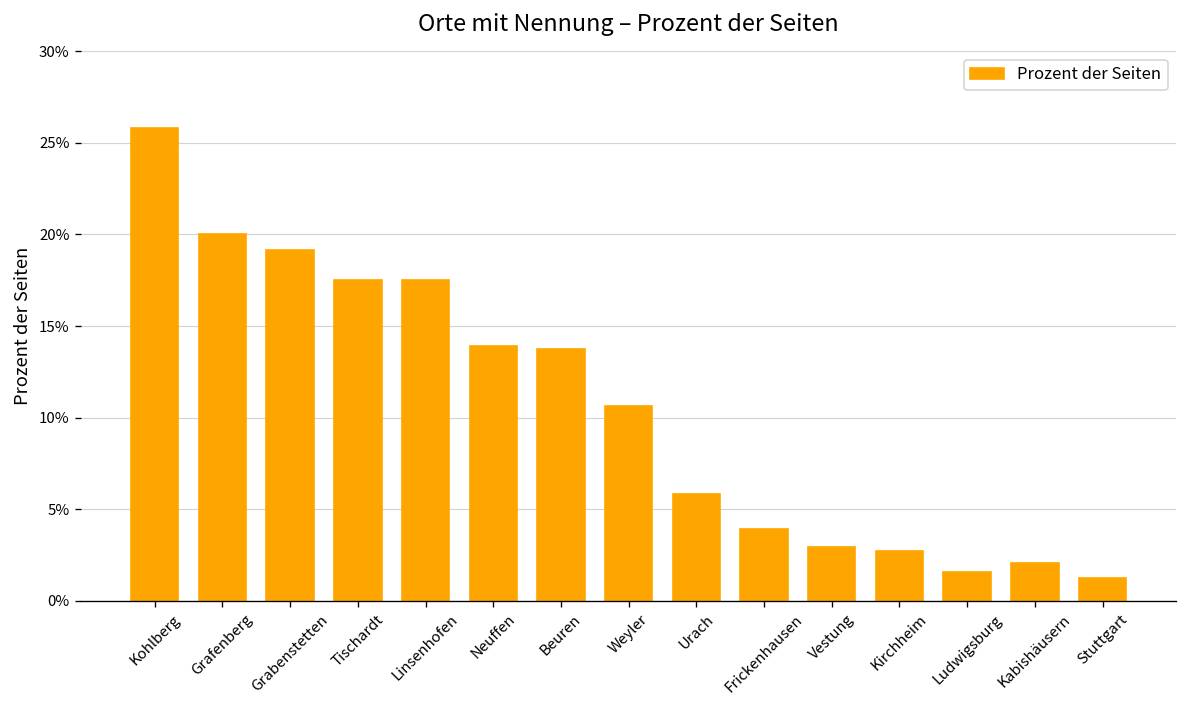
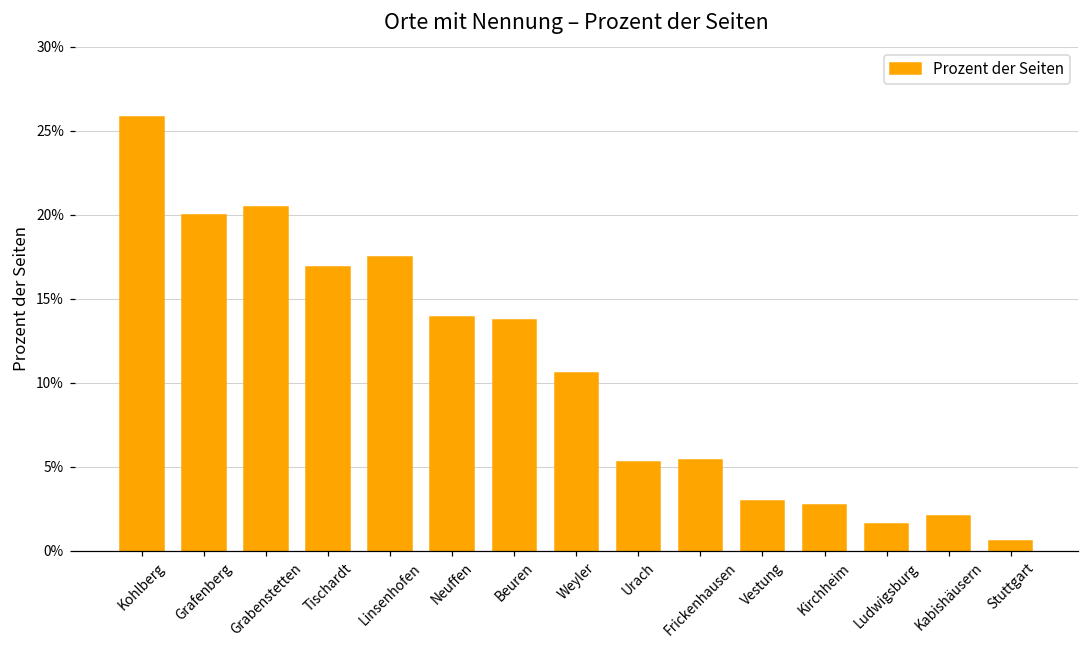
  {
    "Kohlberg": "25.8%",
    "Grafenberg": "20.0%",
-   "Grabenstetten": "19.2%",
-   "Tischardt": "17.5%",
+   "Grabenstetten": "20.5%",
+   "Tischardt": "16.9%",
    "Linsenhofen": "17.5%",
    "Neuffen": "13.9%",
    "Beuren": "13.8%",
    "Weyler": "10.6%",
-   "Urach": "5.8%",
-   "Frickenhausen": "3.9%",
+   "Urach": "5.3%",
+   "Frickenhausen": "5.4%",
    "Vestung": "2.9%",
    "Kirchheim": "2.7%",
    "Ludwigsburg": "1.6%",
    "Kabishäusern": "2.1%",
-   "Stuttgart": "1.3%"
+   "Stuttgart": "0.6%"
  }
